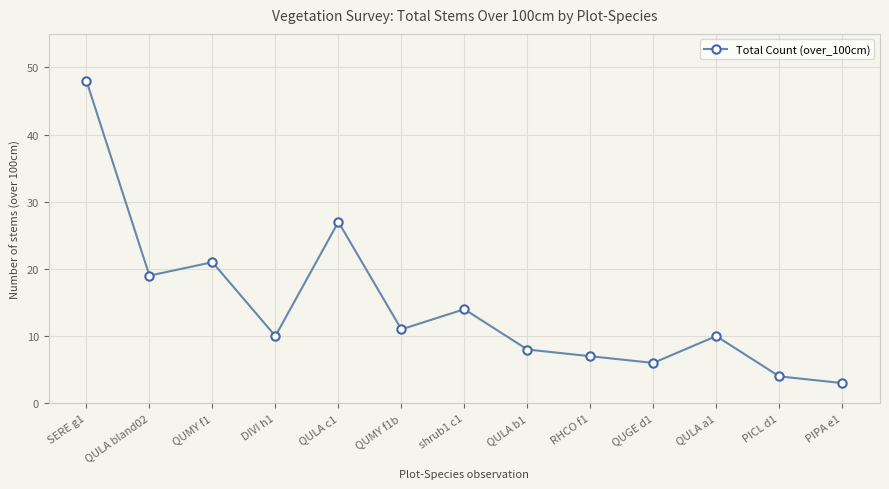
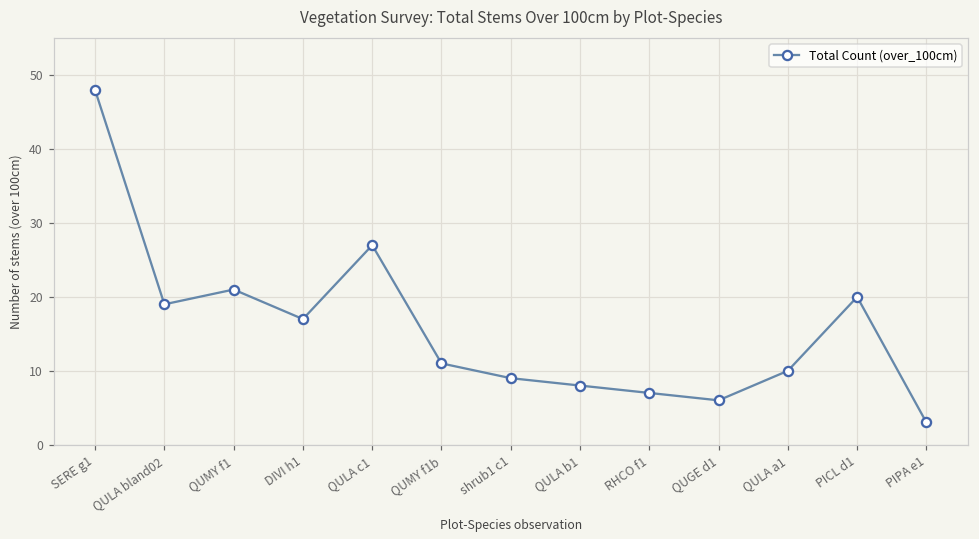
  {
    "SERE g1": 48,
    "QULA bland02": 19,
    "QUMY f1": 21,
-   "DIVI h1": 10,
+   "DIVI h1": 17,
    "QULA c1": 27,
    "QUMY f1b": 11,
-   "shrub1 c1": 14,
+   "shrub1 c1": 9,
    "QULA b1": 8,
    "RHCO f1": 7,
    "QUGE d1": 6,
    "QULA a1": 10,
-   "PICL d1": 4,
+   "PICL d1": 20,
    "PIPA e1": 3
  }
